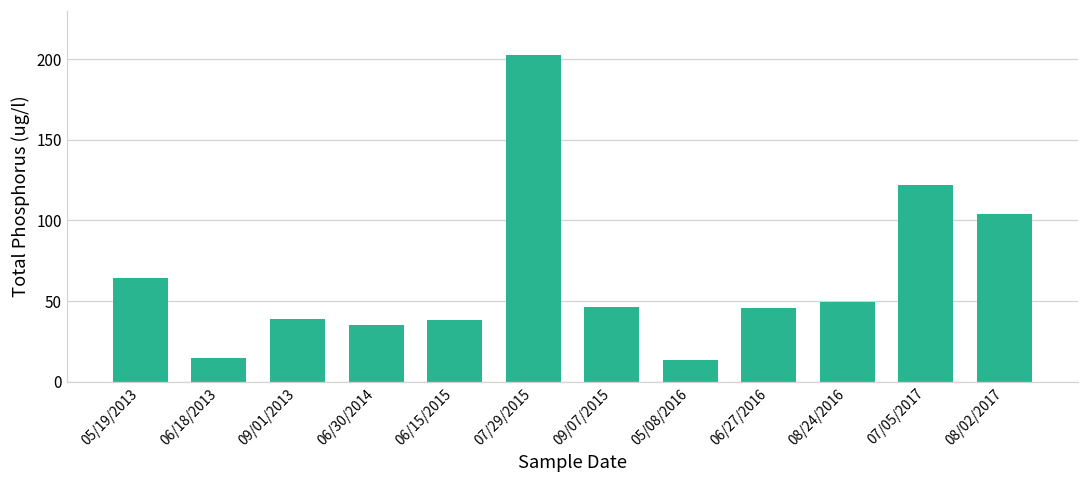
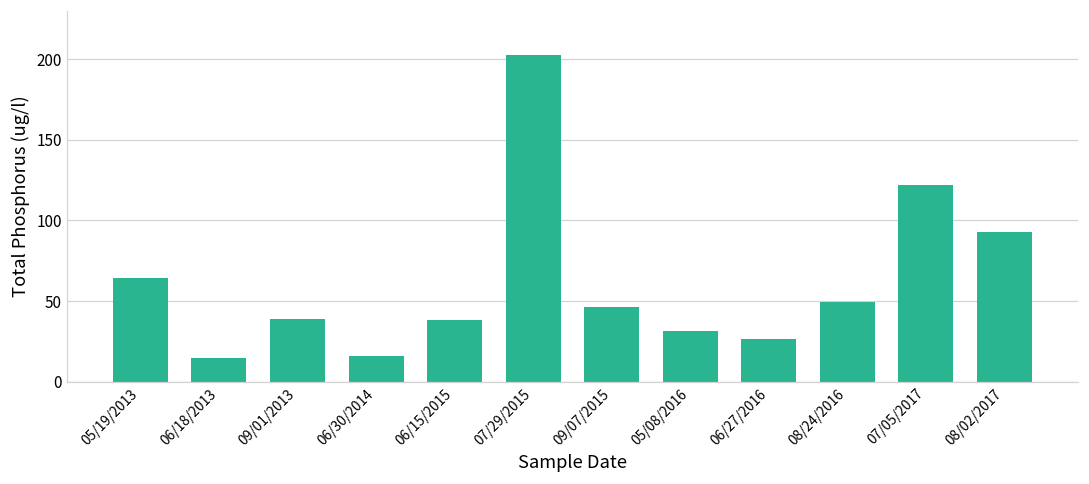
  {
    "05/19/2013": 65,
    "06/18/2013": 15,
    "09/01/2013": 39,
-   "06/30/2014": 35,
+   "06/30/2014": 16,
    "06/15/2015": 38,
    "07/29/2015": 203,
    "09/07/2015": 46,
-   "05/08/2016": 13,
-   "06/27/2016": 46,
+   "05/08/2016": 31,
+   "06/27/2016": 27,
    "08/24/2016": 49,
    "07/05/2017": 122,
-   "08/02/2017": 104
+   "08/02/2017": 93
  }
